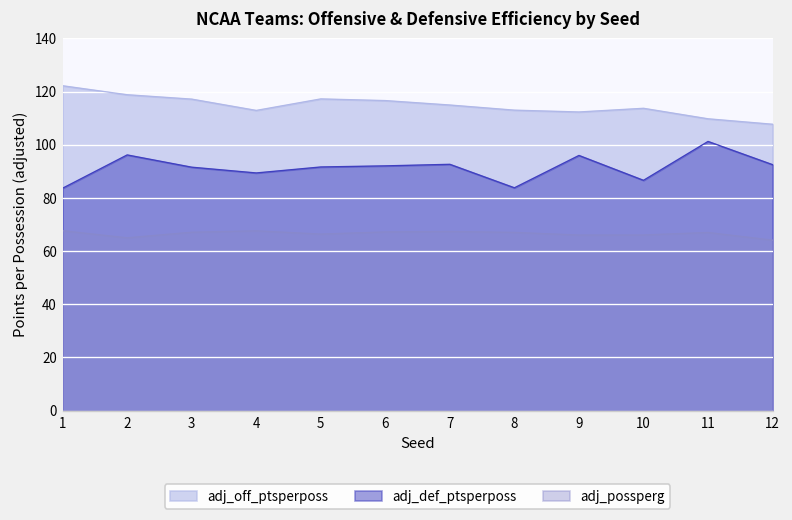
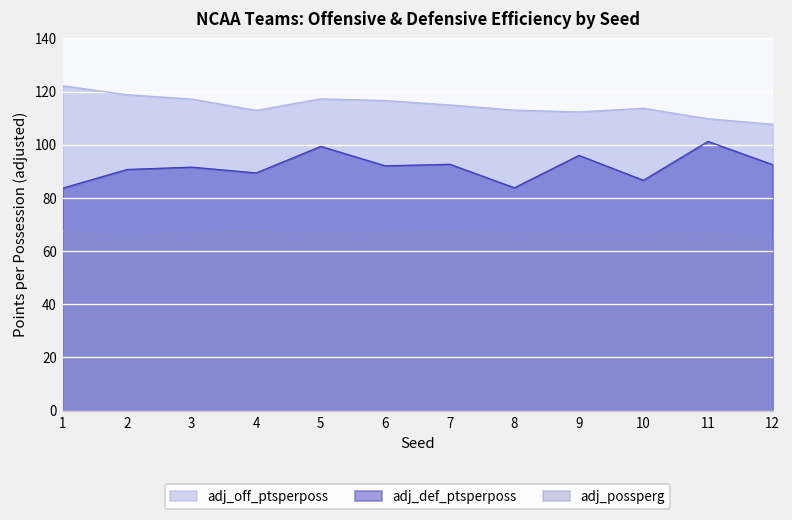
  {
    "adj_def_ptsperposs": {
      "1": 84,
-     "2": 96,
+     "2": 91,
      "3": 92,
      "4": 89,
-     "5": 92,
+     "5": 99,
      "6": 92,
      "7": 93,
      "8": 84,
      "9": 96,
      "10": 87,
      "11": 101,
      "12": 93
    }
  }
